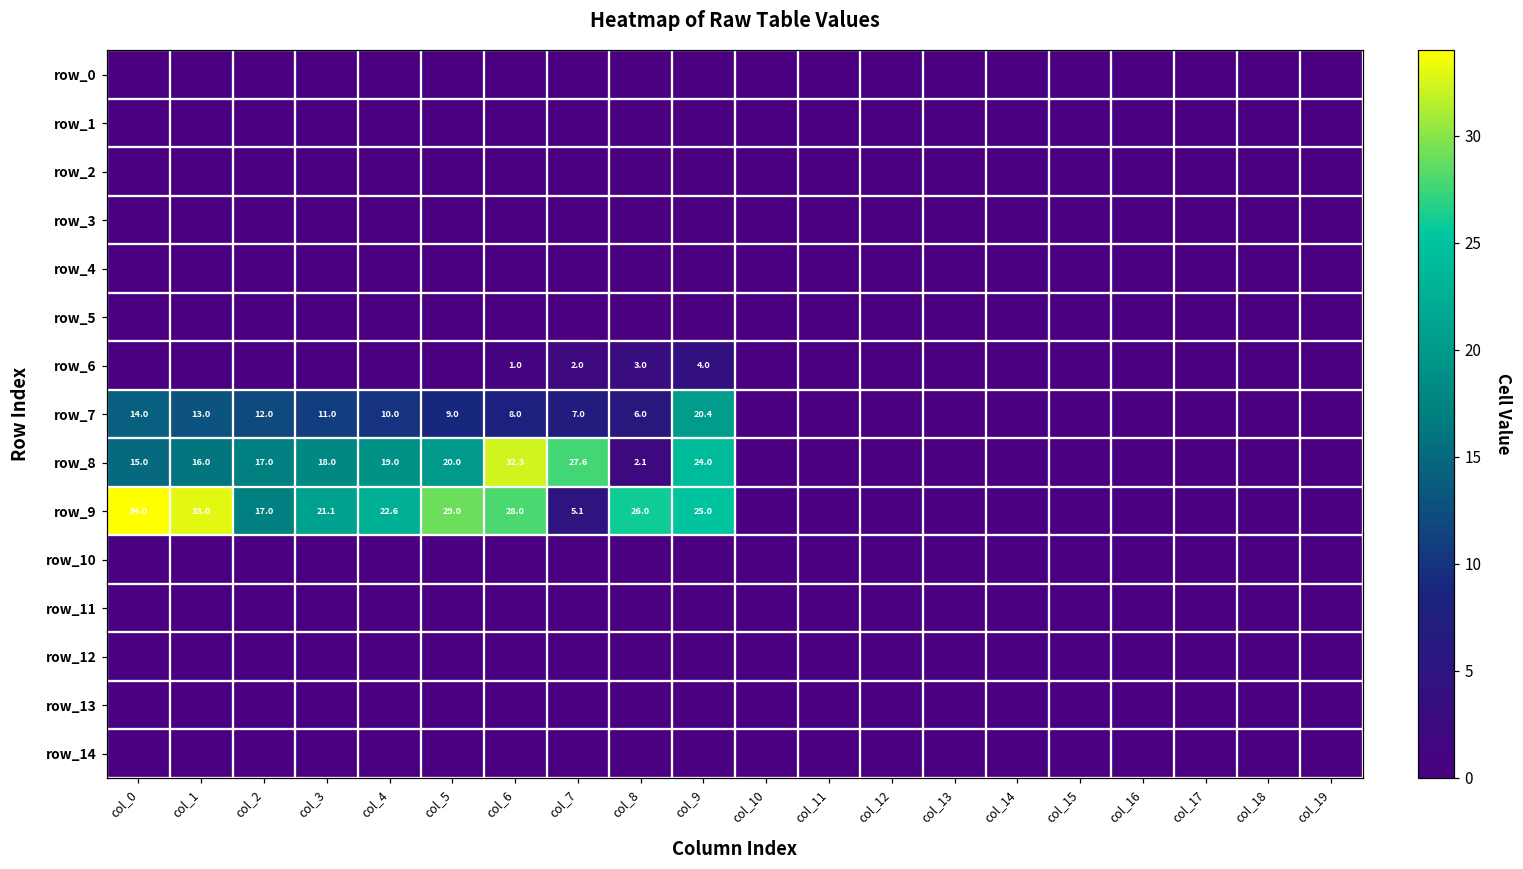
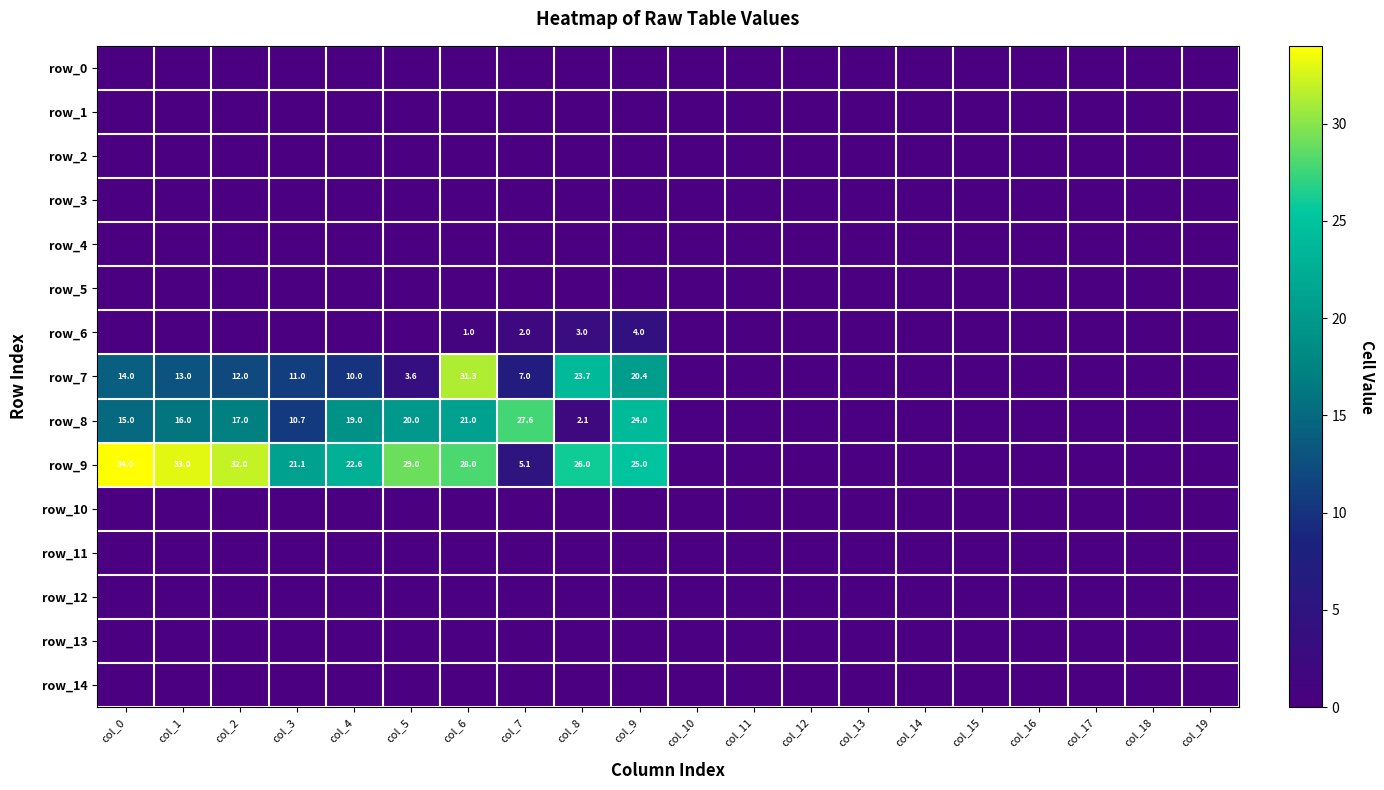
  {
    "row_6": {
      "col_6": 1.0,
      "col_7": 2.0,
      "col_8": 3.0,
      "col_9": 4.0
    },
    "row_7": {
      "col_0": 14.0,
      "col_1": 13.0,
      "col_2": 12.0,
      "col_3": 11.0,
      "col_4": 10.0,
-     "col_5": 9.0,
-     "col_6": 8.0,
+     "col_5": 3.6,
+     "col_6": 31.3,
      "col_7": 7.0,
-     "col_8": 6.0,
+     "col_8": 23.7,
      "col_9": 20.4
    },
    "row_8": {
      "col_0": 15.0,
      "col_1": 16.0,
      "col_2": 17.0,
-     "col_3": 18.0,
+     "col_3": 10.7,
      "col_4": 19.0,
      "col_5": 20.0,
-     "col_6": 32.3,
+     "col_6": 21.0,
      "col_7": 27.6,
      "col_8": 2.1,
      "col_9": 24.0
    },
    "row_9": {
      "col_0": 34.0,
      "col_1": 33.0,
-     "col_2": 17.0,
+     "col_2": 32.0,
      "col_3": 21.1,
      "col_4": 22.6,
      "col_5": 29.0,
      "col_6": 28.0,
      "col_7": 5.1,
      "col_8": 26.0,
      "col_9": 25.0
    }
  }
